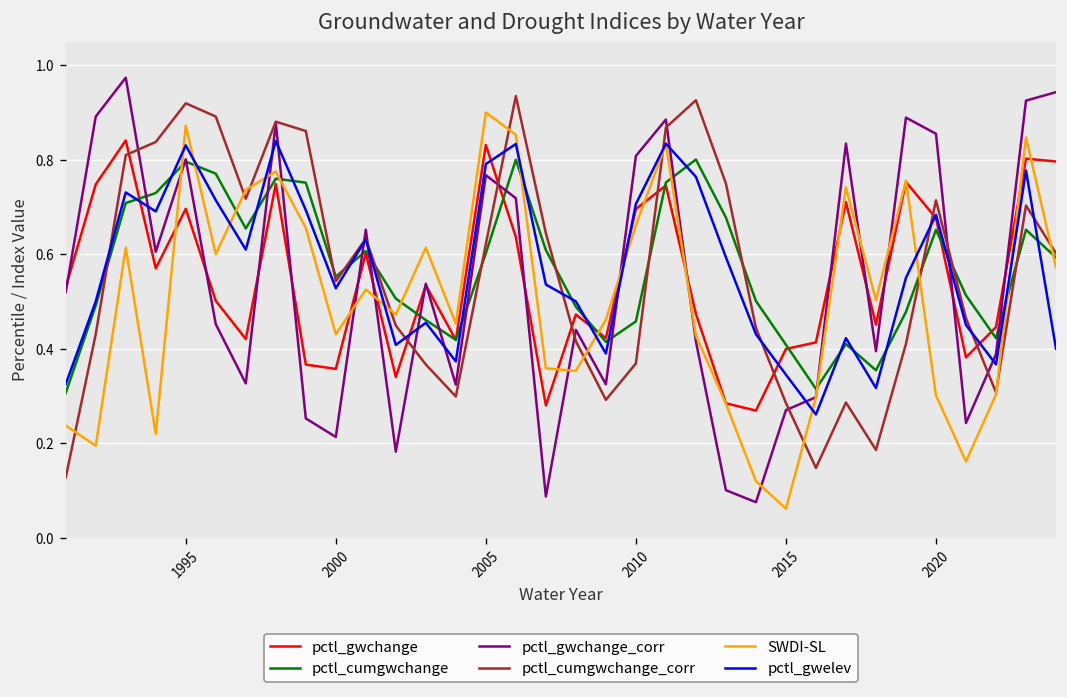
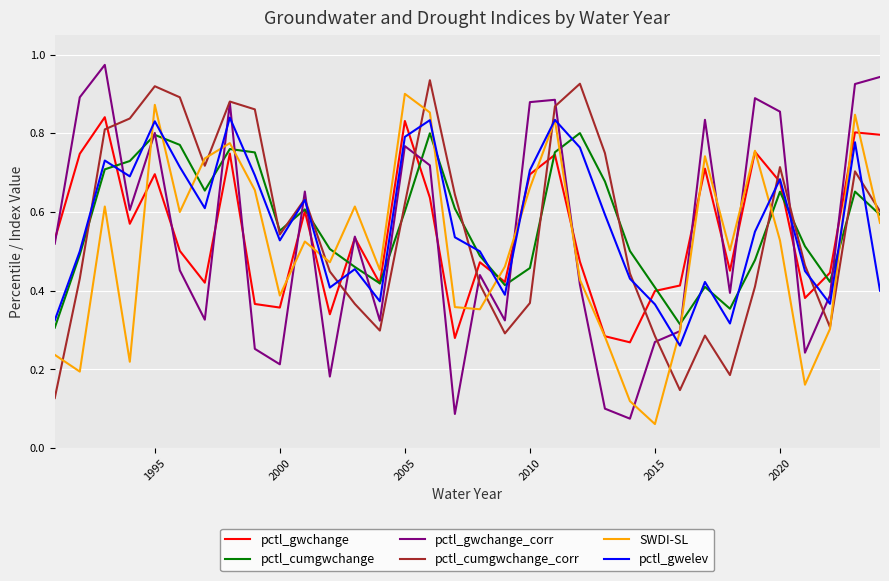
  {
    "pctl_gwchange": {
      "1995": 0.70,
      "2000": 0.36,
      "2005": 0.83,
      "2010": 0.70,
      "2015": 0.40,
      "2020": 0.68
    },
    "pctl_cumgwchange": {
      "2000": 0.55,
      "2005": 0.60,
      "2010": 0.46,
      "2015": 0.41,
      "2020": 0.65
    },
    "pctl_gwchange_corr": {
      "2000": 0.21,
      "2005": 0.77,
-     "2010": 0.81,
+     "2010": 0.88,
      "2015": 0.27,
      "2020": 0.85
    },
    "pctl_cumgwchange_corr": {
      "1995": 0.92,
      "2000": 0.54,
      "2005": 0.62,
      "2010": 0.37,
      "2015": 0.28,
      "2020": 0.71
    },
    "SWDI-SL": {
      "1995": 0.87,
-     "2000": 0.43,
+     "2000": 0.39,
      "2005": 0.90,
      "2010": 0.66,
      "2015": 0.06,
-     "2020": 0.30
+     "2020": 0.53
    },
    "pctl_gwelev": {
      "1995": 0.83,
      "2000": 0.53,
      "2005": 0.79,
      "2010": 0.71,
-     "2015": 0.34,
+     "2015": 0.37,
      "2020": 0.68
    }
  }
